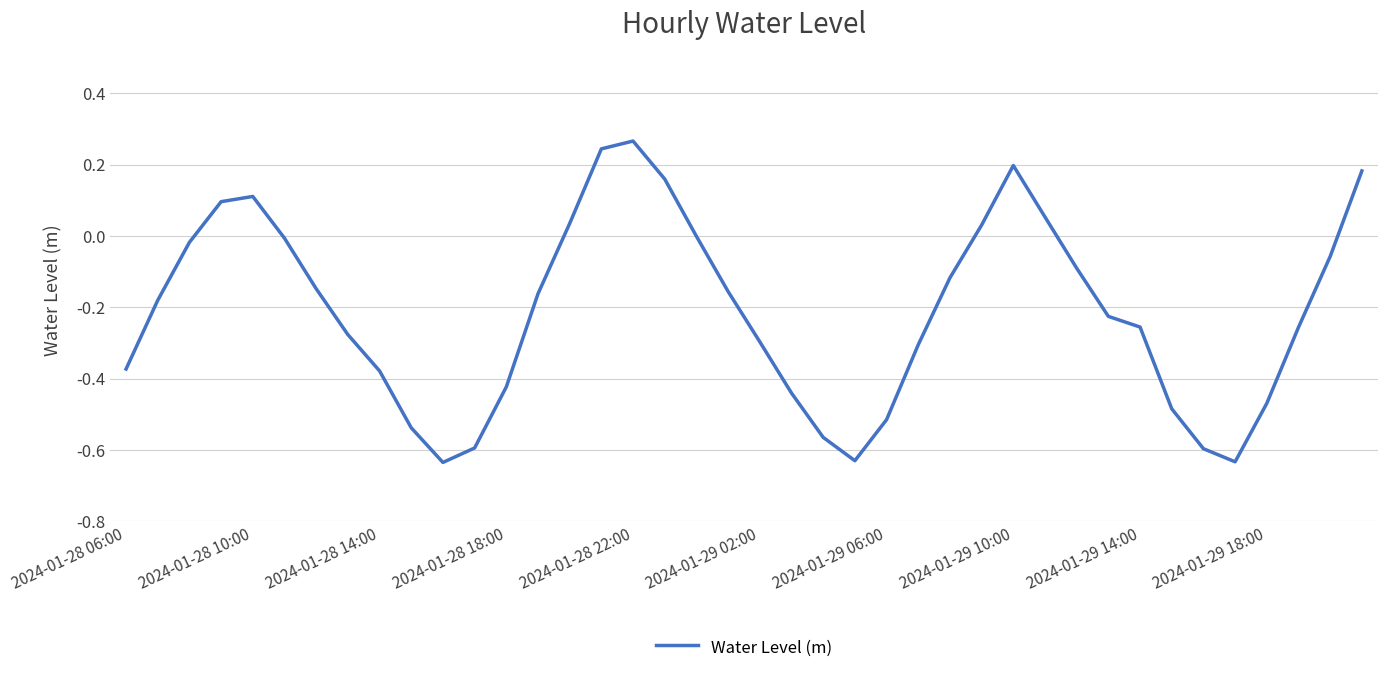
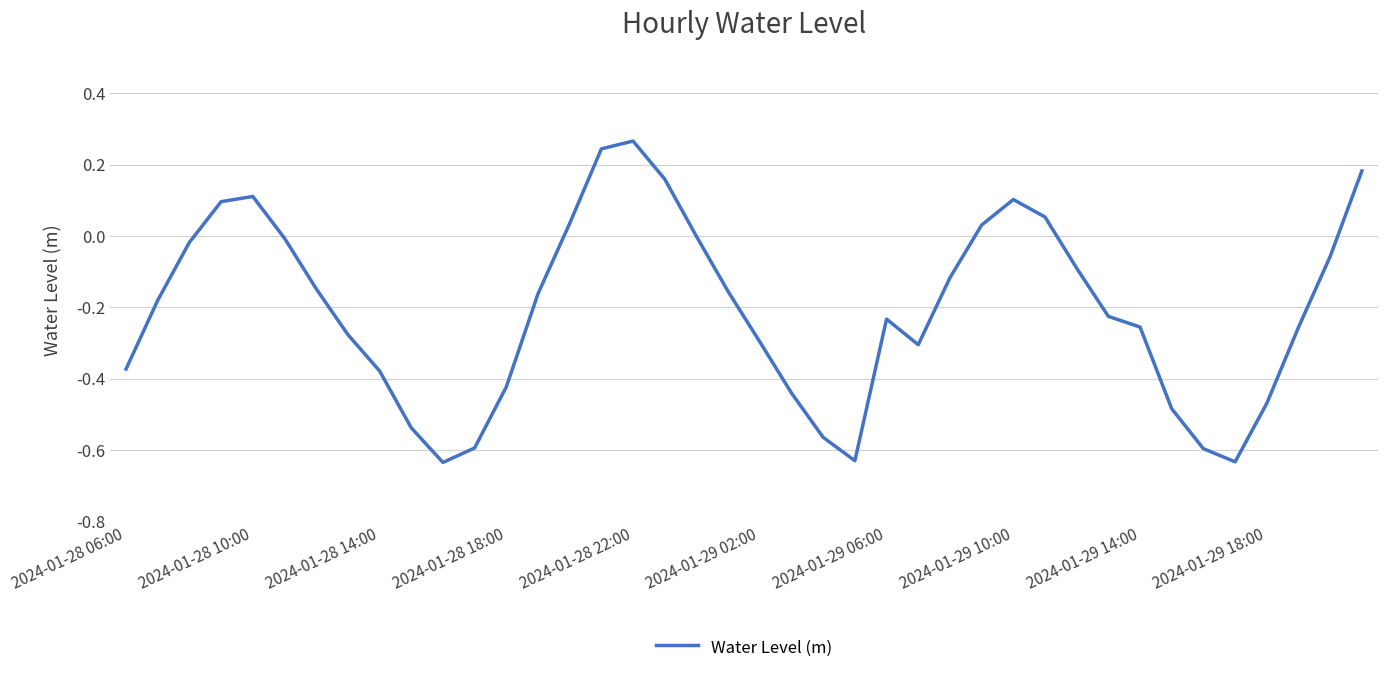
  {
    "2024-01-28 06:00": -0.37,
    "2024-01-28 10:00": 0.11,
    "2024-01-28 14:00": -0.38,
    "2024-01-28 18:00": -0.42,
    "2024-01-28 22:00": 0.27,
    "2024-01-29 02:00": -0.30,
-   "2024-01-29 06:00": -0.52,
-   "2024-01-29 10:00": 0.20,
+   "2024-01-29 06:00": -0.23,
+   "2024-01-29 10:00": 0.10,
    "2024-01-29 14:00": -0.26,
    "2024-01-29 18:00": -0.47
  }
